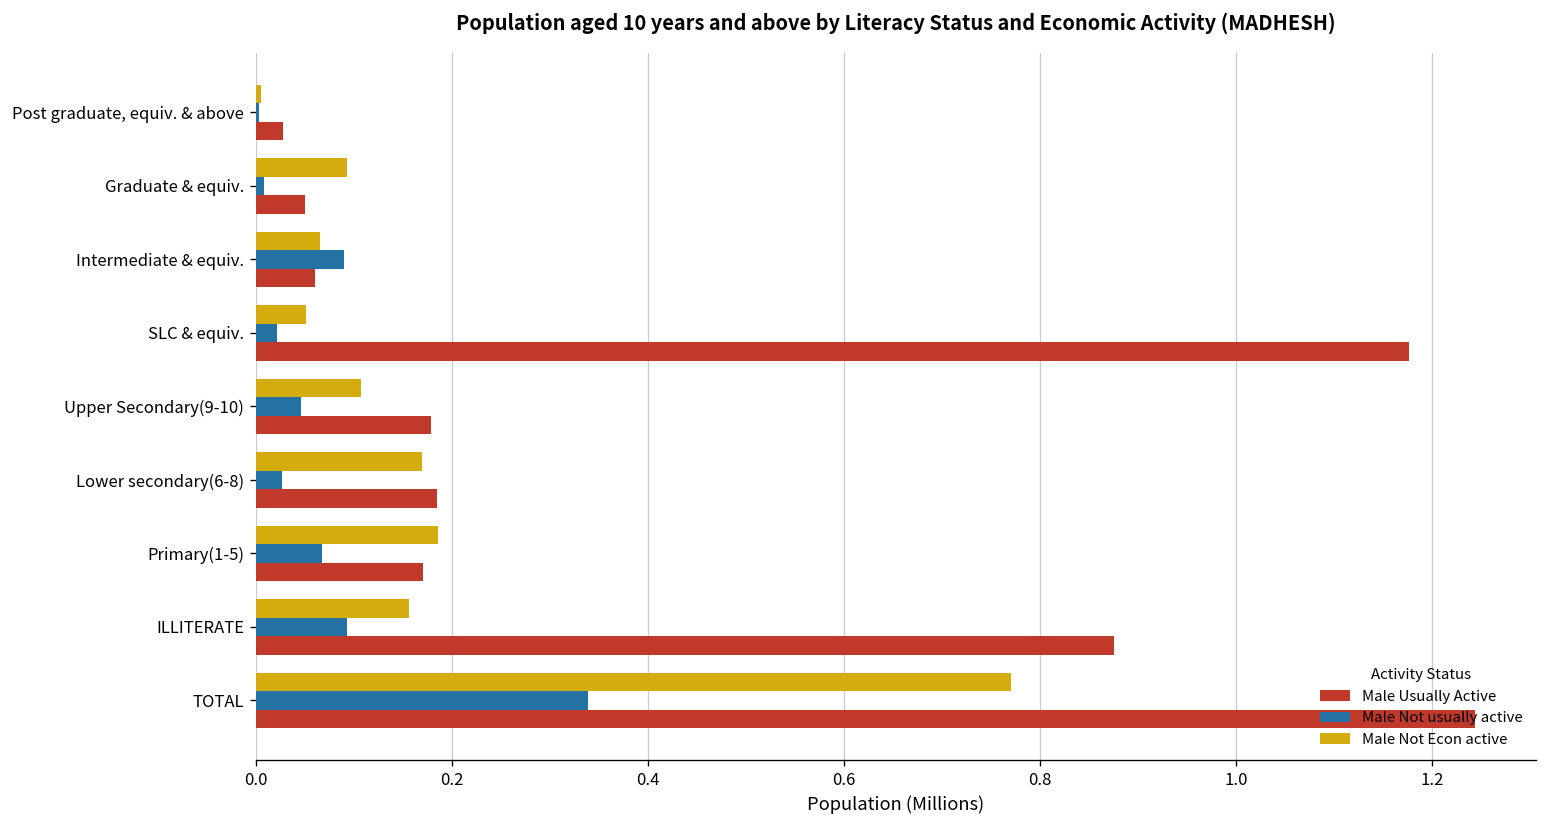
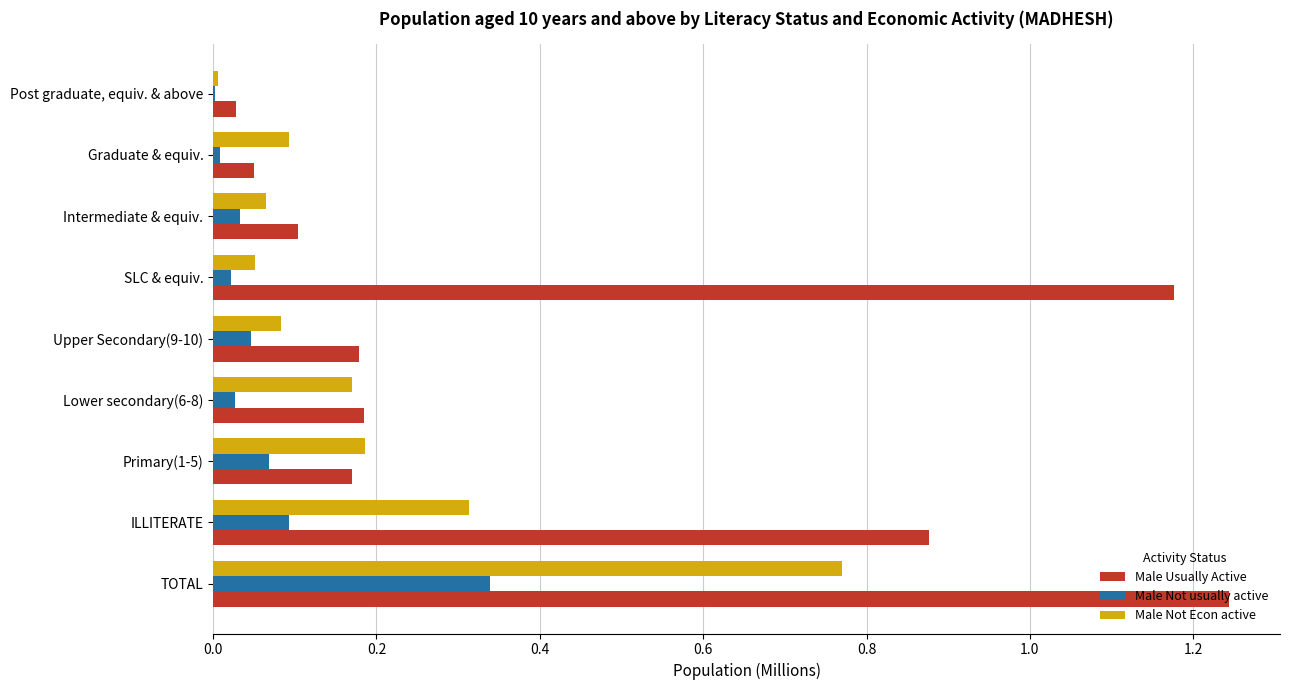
  {
    "Male Usually Active": {
      "Post graduate, equiv. & above": 0.03,
      "Graduate & equiv.": 0.05,
-     "Intermediate & equiv.": 0.06,
+     "Intermediate & equiv.": 0.10,
      "SLC & equiv.": 1.18,
      "Upper Secondary(9-10)": 0.18,
      "Lower secondary(6-8)": 0.18,
      "Primary(1-5)": 0.17,
      "ILLITERATE": 0.88,
      "TOTAL": 1.24
    },
    "Male Not usually active": {
      "Graduate & equiv.": 0.01,
-     "Intermediate & equiv.": 0.09,
+     "Intermediate & equiv.": 0.03,
      "SLC & equiv.": 0.02,
      "Upper Secondary(9-10)": 0.05,
      "Lower secondary(6-8)": 0.03,
      "Primary(1-5)": 0.07,
      "ILLITERATE": 0.09,
      "TOTAL": 0.34
    },
    "Male Not Econ active": {
      "Post graduate, equiv. & above": 0.01,
      "Graduate & equiv.": 0.09,
      "Intermediate & equiv.": 0.07,
      "SLC & equiv.": 0.05,
-     "Upper Secondary(9-10)": 0.11,
+     "Upper Secondary(9-10)": 0.08,
      "Lower secondary(6-8)": 0.17,
      "Primary(1-5)": 0.19,
-     "ILLITERATE": 0.16,
+     "ILLITERATE": 0.31,
      "TOTAL": 0.77
    }
  }
